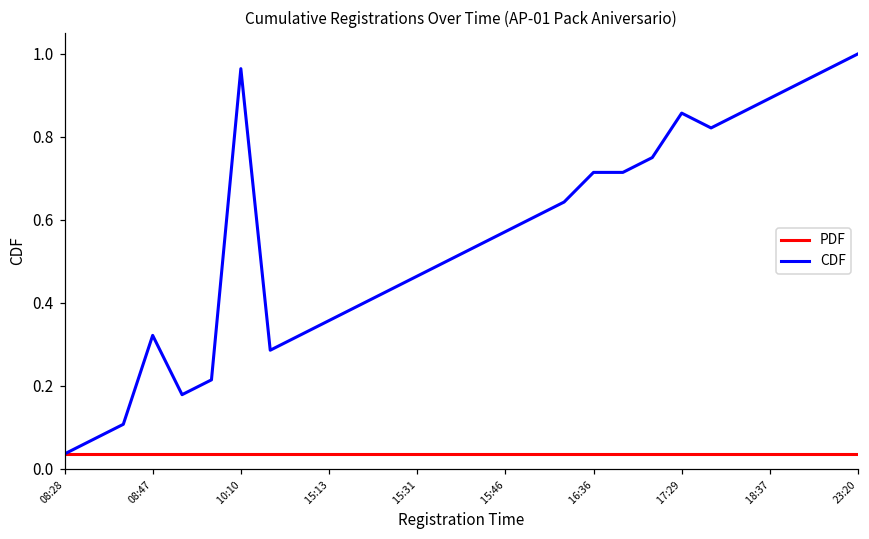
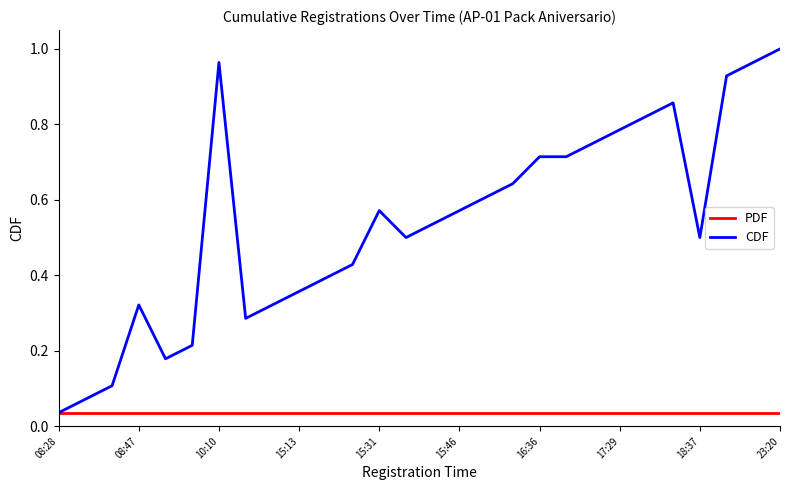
  {
    "PDF": {
      "08:47": 0.04,
      "10:10": 0.04,
      "15:13": 0.04,
      "15:31": 0.04,
      "15:46": 0.04,
      "16:36": 0.04,
      "17:29": 0.04,
      "18:37": 0.04,
      "23:20": 0.04
    },
    "CDF": {
      "08:47": 0.32,
      "10:10": 0.96,
      "15:13": 0.36,
-     "15:31": 0.46,
+     "15:31": 0.57,
      "15:46": 0.57,
      "16:36": 0.71,
-     "17:29": 0.86,
-     "18:37": 0.89,
+     "17:29": 0.79,
+     "18:37": 0.50,
      "23:20": 1.00
    }
  }
